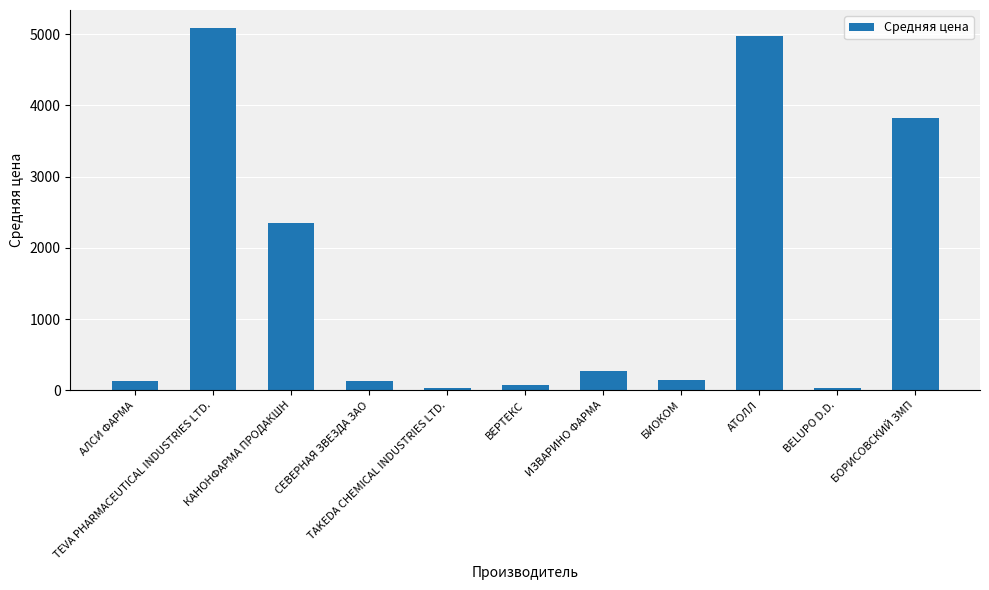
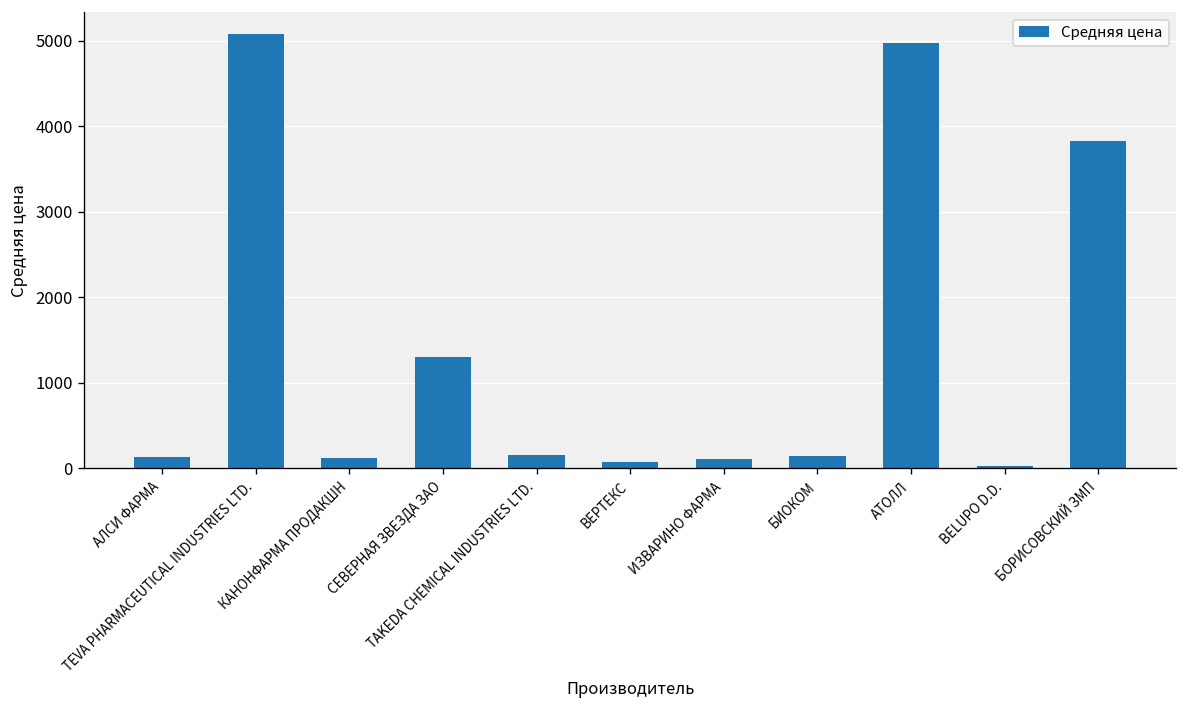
  {
    "АЛСИ ФАРМА": 100,
    "TEVA PHARMACEUTICAL INDUSTRIES LTD.": 5100,
-   "КАНОНФАРМА ПРОДАКШН": 2300,
-   "СЕВЕРНАЯ ЗВЕЗДА ЗАО": 100,
-   "TAKEDA CHEMICAL INDUSTRIES LTD.": 0,
+   "КАНОНФАРМА ПРОДАКШН": 100,
+   "СЕВЕРНАЯ ЗВЕЗДА ЗАО": 1300,
+   "TAKEDA CHEMICAL INDUSTRIES LTD.": 200,
    "ВЕРТЕКС": 100,
-   "ИЗВАРИНО ФАРМА": 300,
+   "ИЗВАРИНО ФАРМА": 100,
    "БИОКОМ": 100,
    "АТОЛЛ": 5000,
    "БОРИСОВСКИЙ ЗМП": 3800
  }
